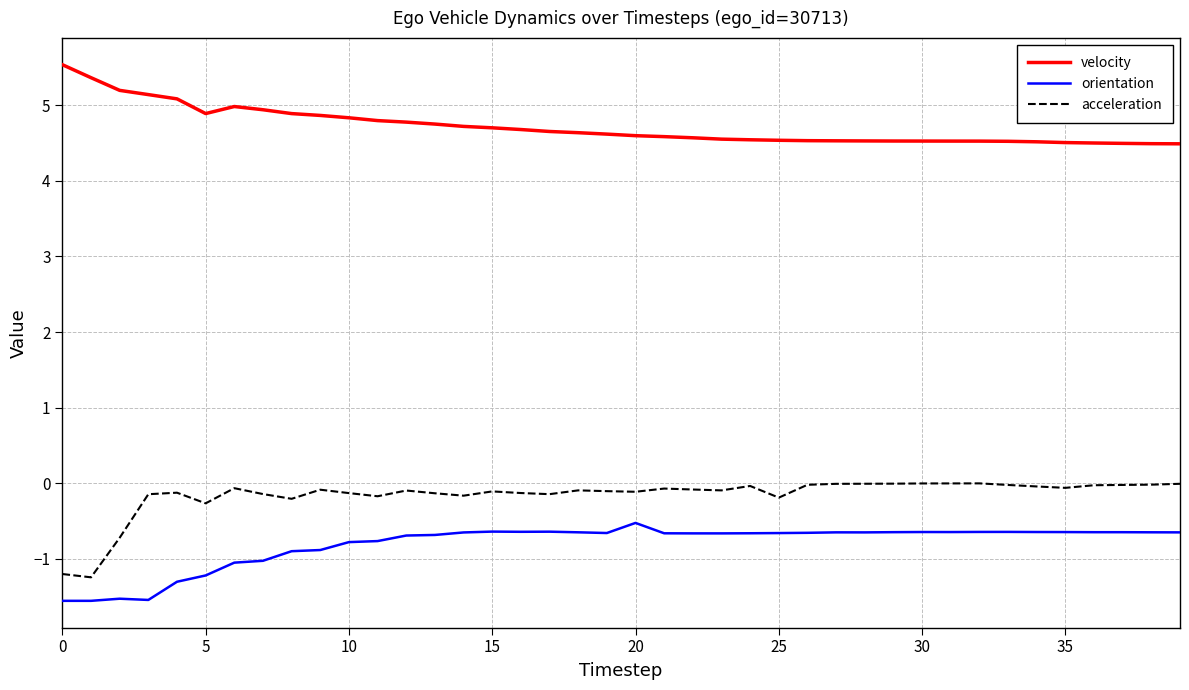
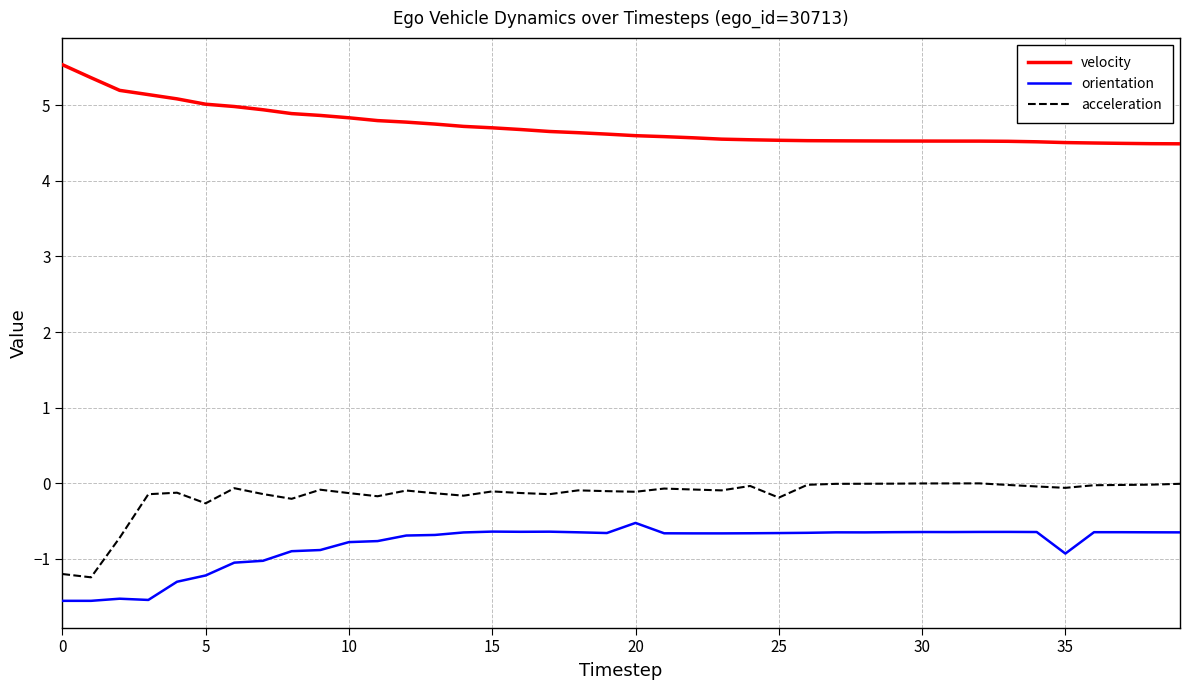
  {
    "velocity": {
      "0": 5.5,
-     "5": 4.9,
+     "5": 5.0,
      "10": 4.8,
      "15": 4.7,
      "20": 4.6,
      "25": 4.5,
      "30": 4.5,
      "35": 4.5
    },
    "orientation": {
      "0": -1.6,
      "5": -1.2,
      "10": -0.8,
      "15": -0.6,
      "20": -0.5,
      "25": -0.7,
      "30": -0.6,
-     "35": -0.6
+     "35": -0.9
    },
    "acceleration": {
      "0": -1.2,
      "5": -0.3,
      "10": -0.1,
      "15": -0.1,
      "20": -0.1,
      "25": -0.2,
      "30": 0.0,
      "35": -0.1
    }
  }
